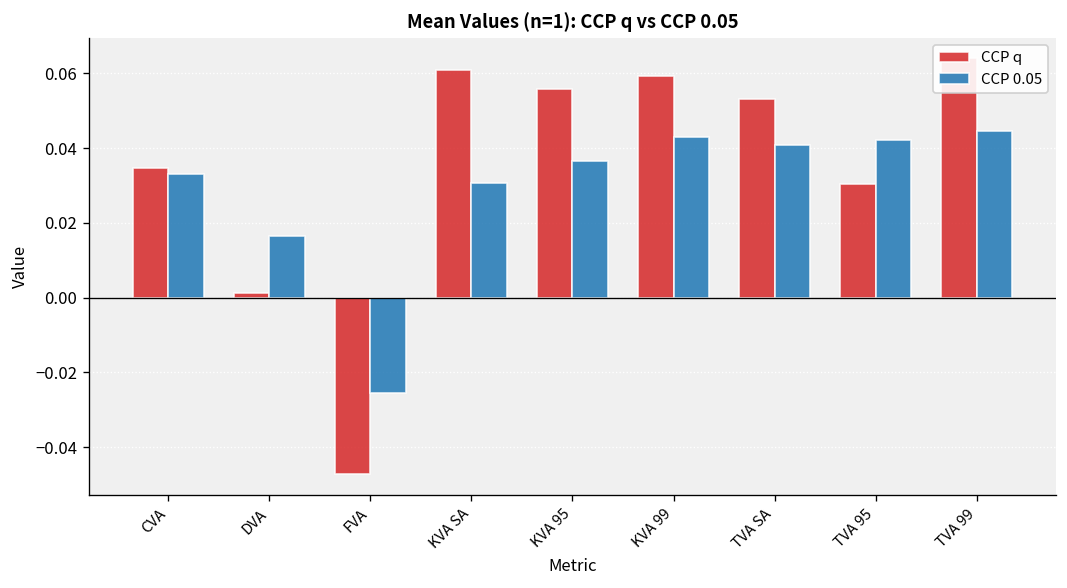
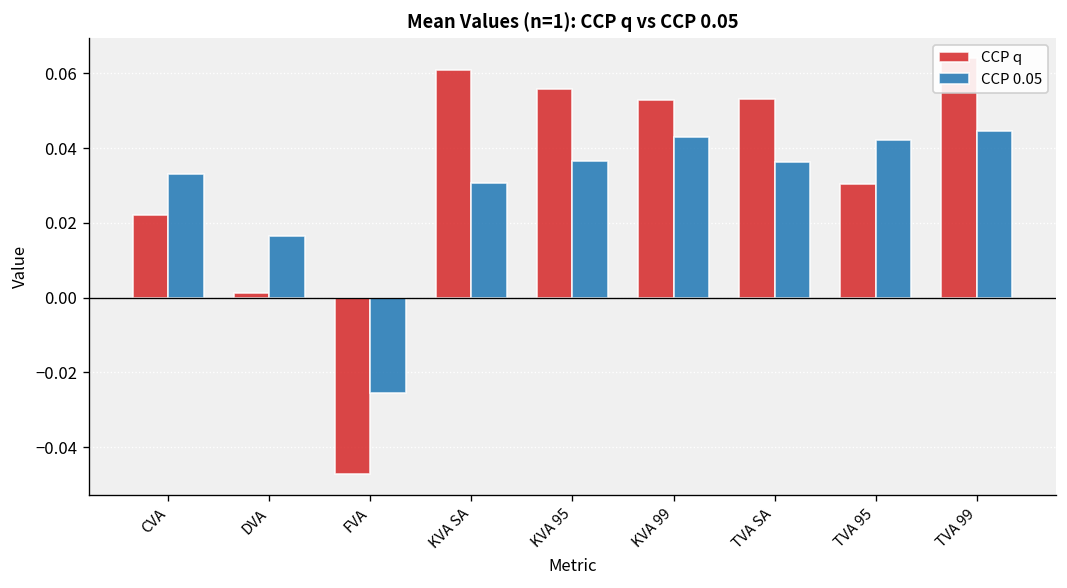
  {
    "CCP q": {
-     "CVA": 0.035,
+     "CVA": 0.022,
      "DVA": 0.001,
      "FVA": -0.047,
      "KVA SA": 0.061,
      "KVA 95": 0.056,
-     "KVA 99": 0.059,
+     "KVA 99": 0.053,
      "TVA SA": 0.053,
      "TVA 95": 0.030
    },
    "CCP 0.05": {
      "CVA": 0.033,
      "DVA": 0.016,
      "FVA": -0.025,
      "KVA SA": 0.031,
      "KVA 95": 0.036,
      "KVA 99": 0.043,
-     "TVA SA": 0.041,
+     "TVA SA": 0.036,
      "TVA 95": 0.042,
      "TVA 99": 0.045
    }
  }
